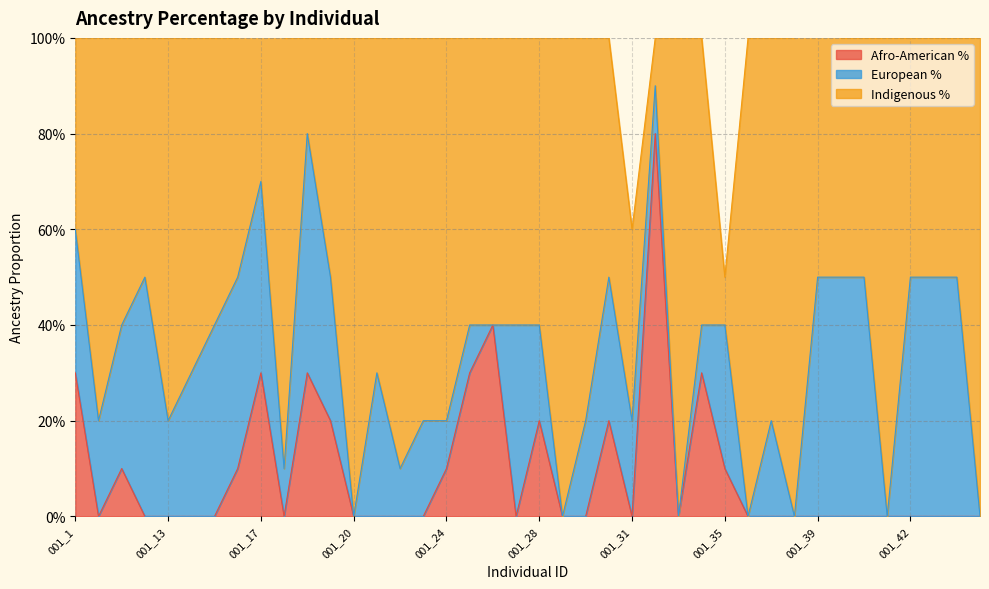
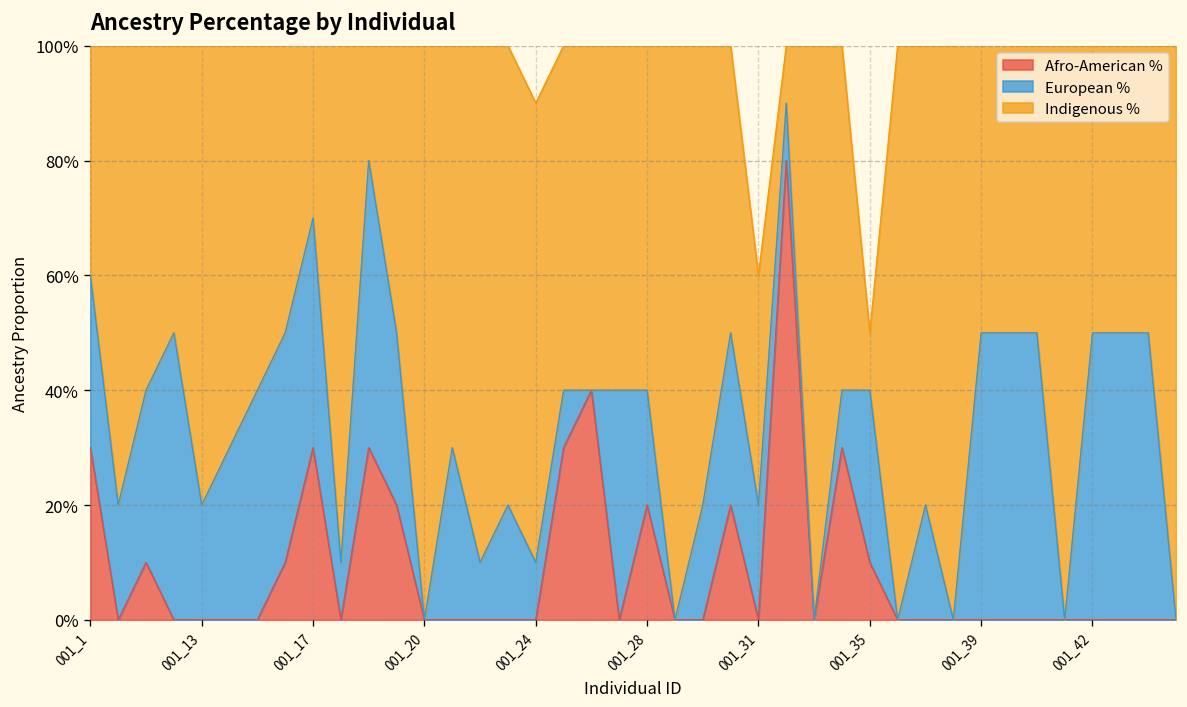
  {
    "Afro-American %": {
      "001_1": "30%",
      "001_13": "0%",
      "001_17": "30%",
-     "001_24": "10%",
+     "001_24": "0%",
      "001_28": "20%",
      "001_31": "0%",
      "001_35": "10%",
      "001_39": "0%",
      "001_42": "0%"
    },
    "European %": {
      "001_1": "60%",
      "001_13": "20%",
      "001_17": "70%",
      "001_28": "40%",
      "001_31": "20%",
      "001_35": "40%",
      "001_39": "50%",
      "001_42": "50%"
    },
    "Indigenous %": {
      "001_1": "40%",
      "001_13": "80%",
      "001_20": "100%",
      "001_24": "80%",
      "001_28": "60%",
      "001_31": "40%",
      "001_35": "10%",
      "001_42": "50%"
    }
  }
